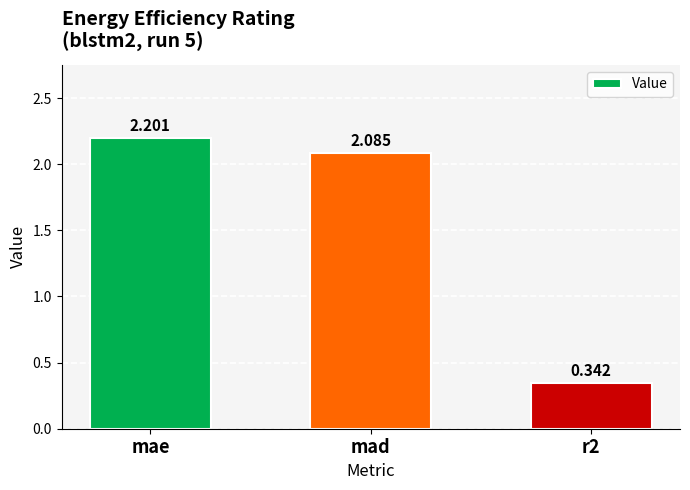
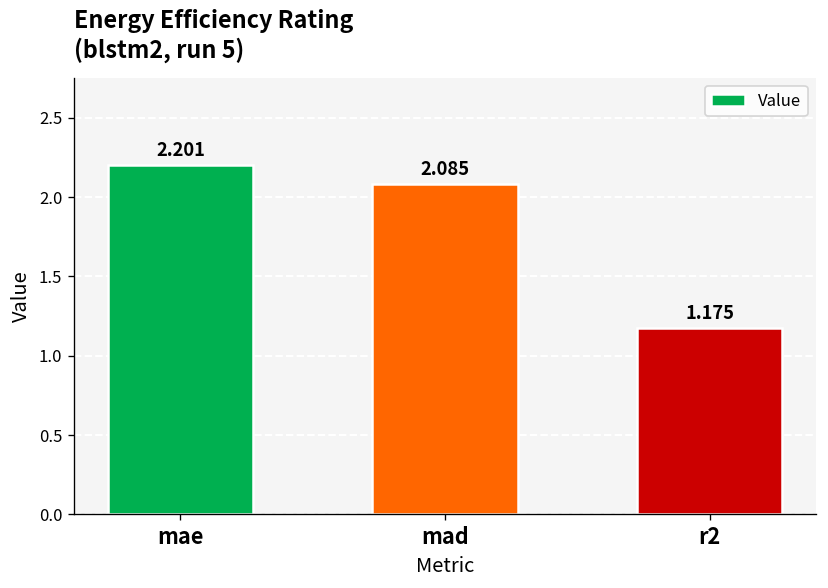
  {
    "mae": 2.201,
    "mad": 2.085,
-   "r2": 0.342
+   "r2": 1.175
  }
